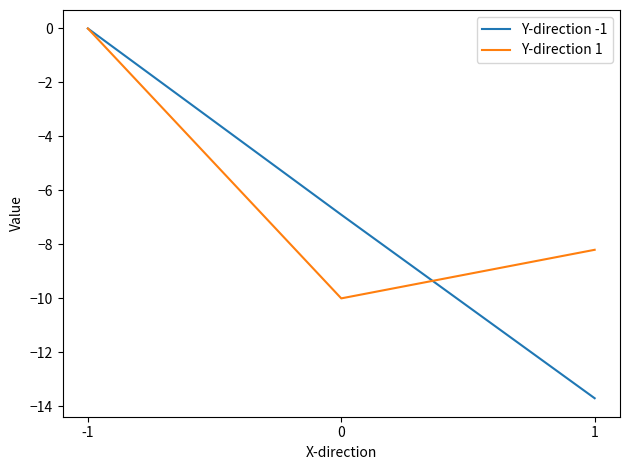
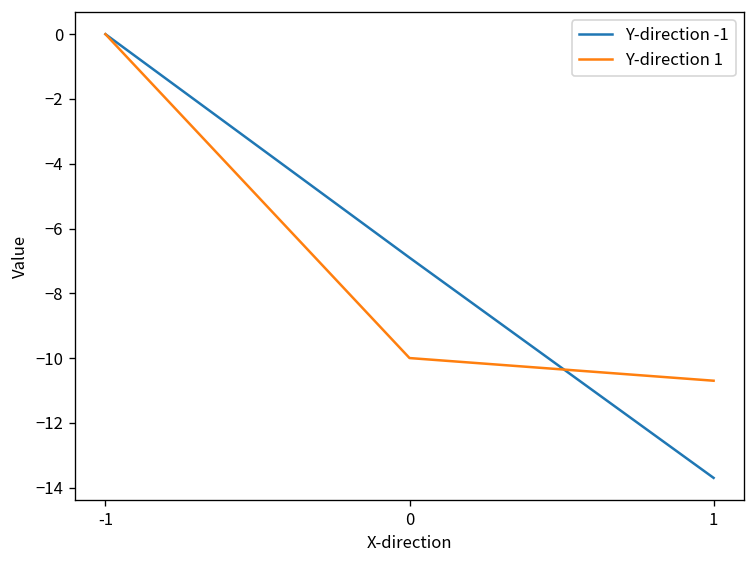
  {
    "Y-direction -1": {
      "0": -6.9,
      "1": -13.7
    },
    "Y-direction 1": {
      "0": -10.0,
-     "1": -8.2
+     "1": -10.7
    }
  }
